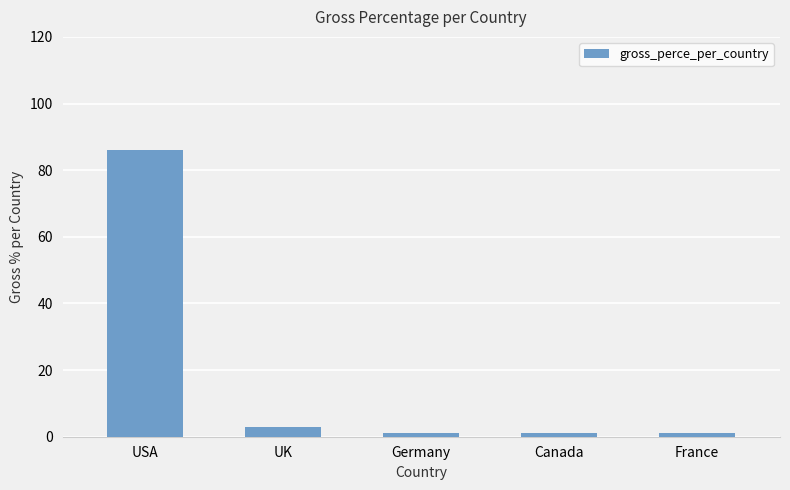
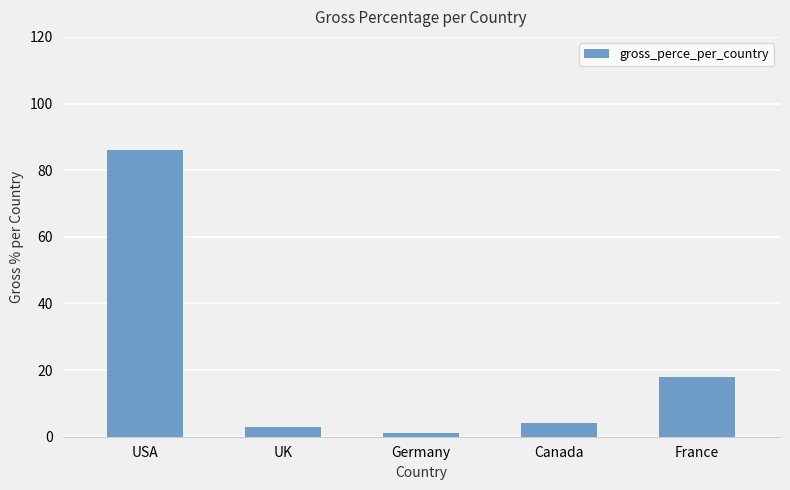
  {
    "USA": 86,
    "UK": 3,
    "Germany": 1,
-   "Canada": 1,
-   "France": 1
+   "Canada": 4,
+   "France": 18
  }
